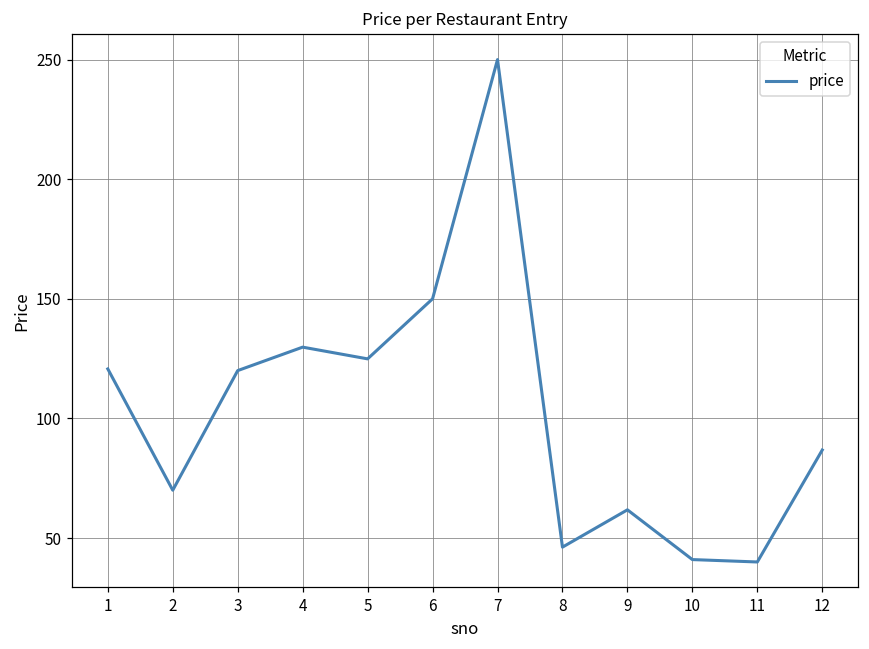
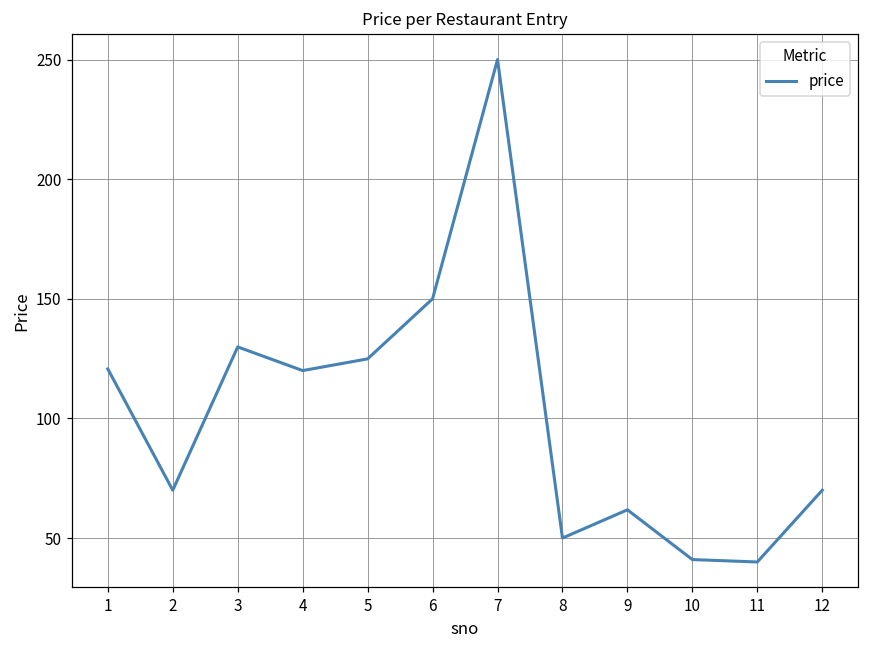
  {
    "1": 121,
    "2": 70,
-   "3": 120,
-   "4": 130,
+   "3": 130,
+   "4": 120,
    "5": 125,
    "6": 150,
    "7": 250,
-   "8": 46,
+   "8": 50,
    "9": 62,
    "10": 41,
    "11": 40,
-   "12": 87
+   "12": 70
  }
